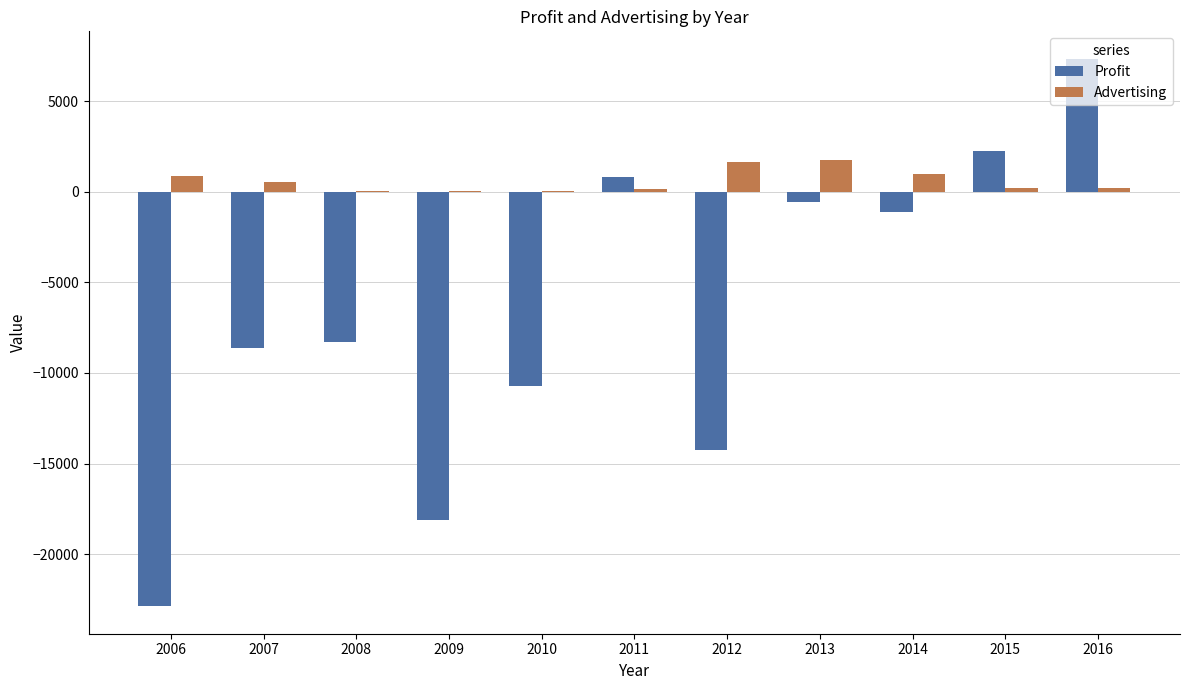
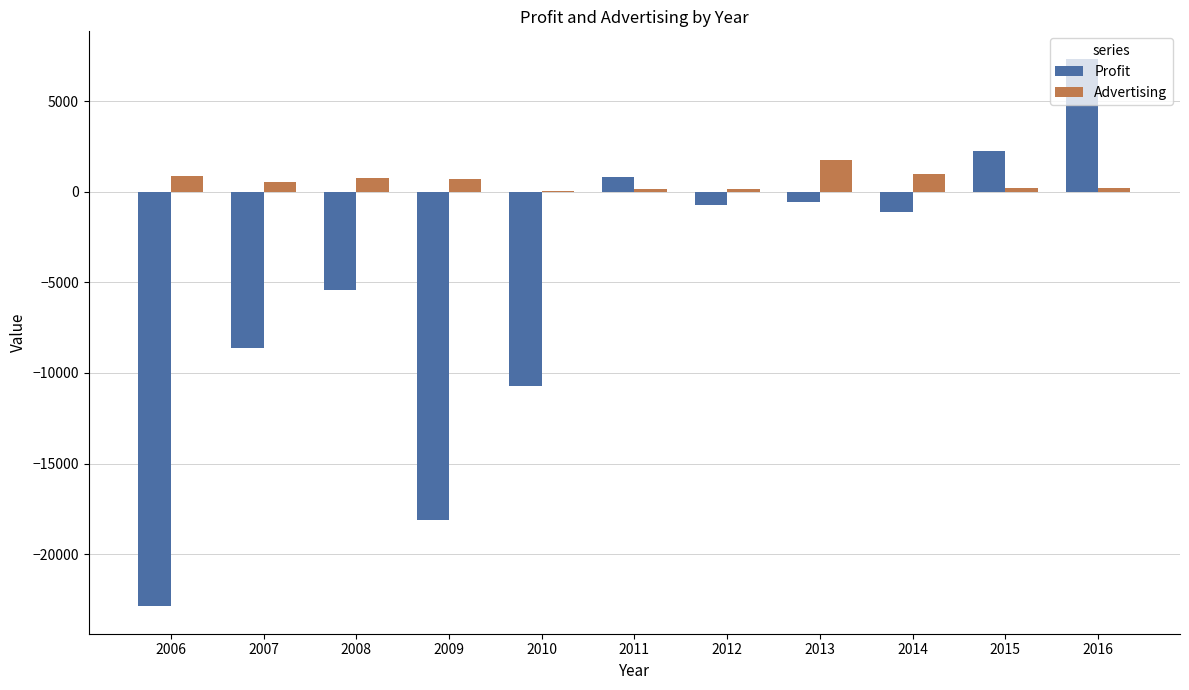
  {
    "Profit": {
      "2006": -22900,
      "2007": -8600,
-     "2008": -8300,
+     "2008": -5400,
      "2009": -18100,
      "2010": -10700,
      "2011": 800,
-     "2012": -14300,
+     "2012": -700,
      "2013": -600,
      "2014": -1100,
      "2015": 2300
    },
    "Advertising": {
      "2006": 900,
      "2007": 500,
-     "2008": 100,
-     "2009": 0,
+     "2008": 800,
+     "2009": 700,
      "2011": 100,
-     "2012": 1600,
+     "2012": 200,
      "2013": 1700,
      "2014": 1000,
      "2015": 200,
      "2016": 200
    }
  }
